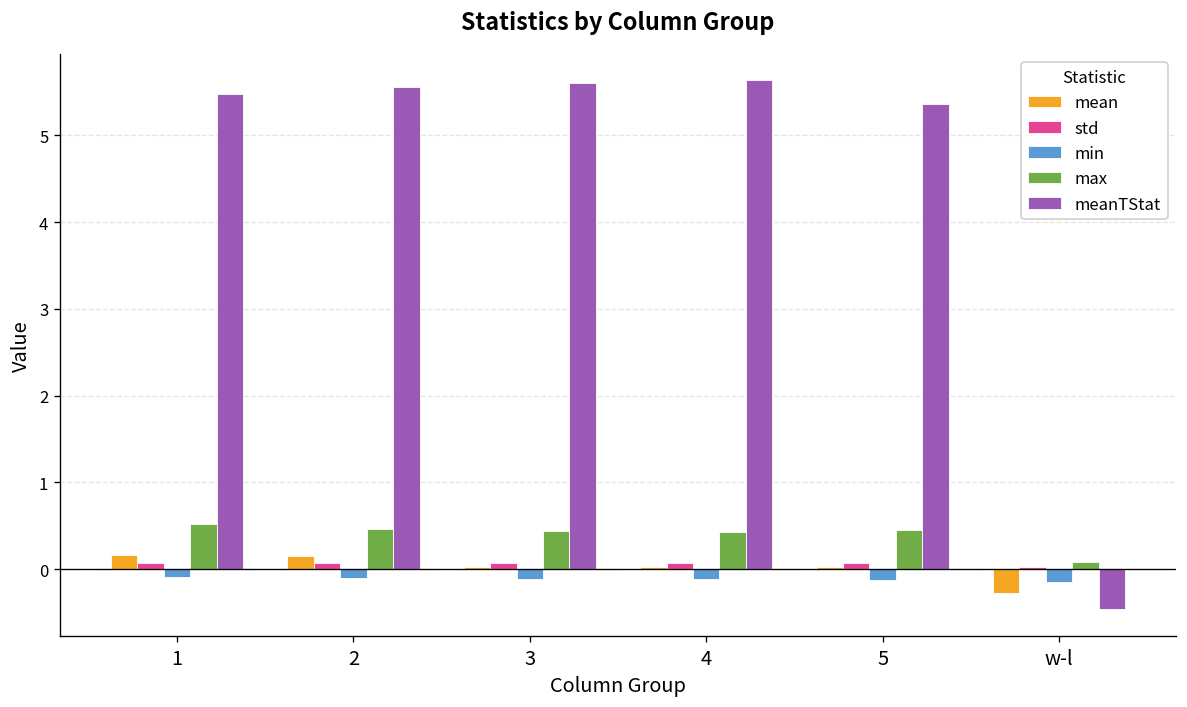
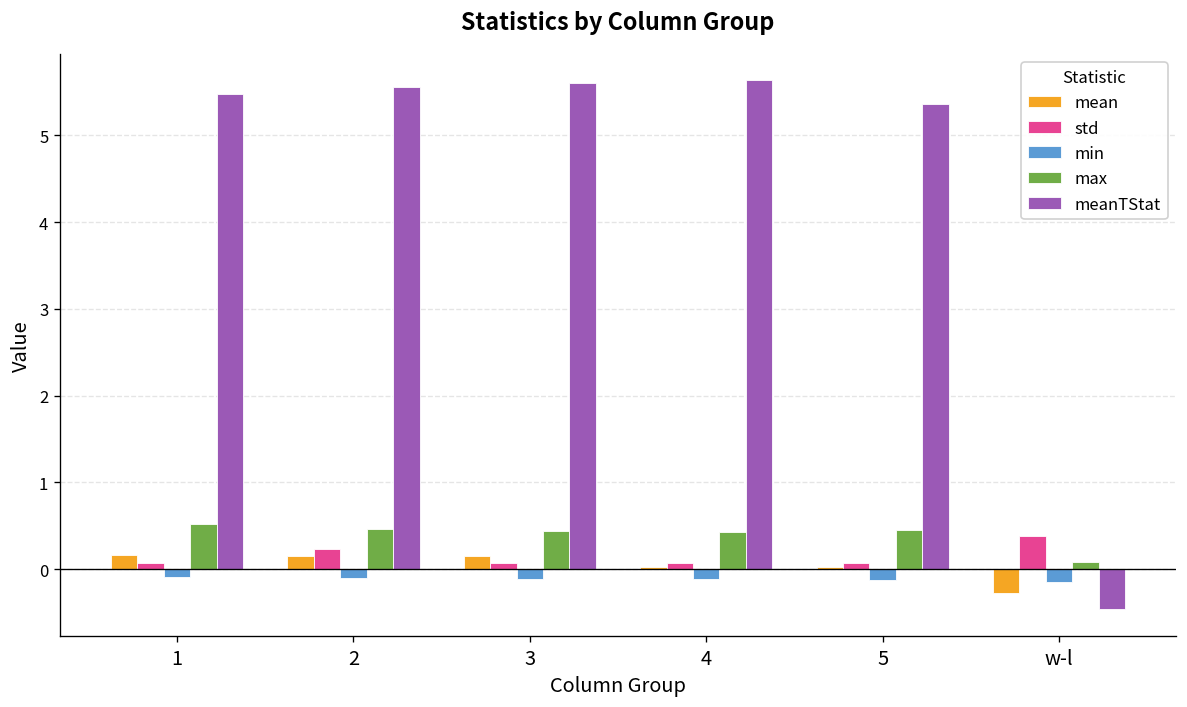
  {
    "mean": {
      "1": 0.2,
      "2": 0.1,
-     "3": 0.0,
+     "3": 0.1,
      "w-l": -0.3
    },
    "std": {
      "1": 0.1,
-     "2": 0.1,
+     "2": 0.2,
      "3": 0.1,
      "4": 0.1,
      "5": 0.1,
-     "w-l": 0.0
+     "w-l": 0.4
    },
    "min": {
      "1": -0.1,
      "2": -0.1,
      "3": -0.1,
      "4": -0.1,
      "5": -0.1,
      "w-l": -0.1
    },
    "max": {
      "1": 0.5,
      "2": 0.5,
      "3": 0.4,
      "4": 0.4,
      "5": 0.5,
      "w-l": 0.1
    },
    "meanTStat": {
      "1": 5.5,
      "2": 5.6,
      "3": 5.6,
      "4": 5.6,
      "5": 5.4,
      "w-l": -0.5
    }
  }
